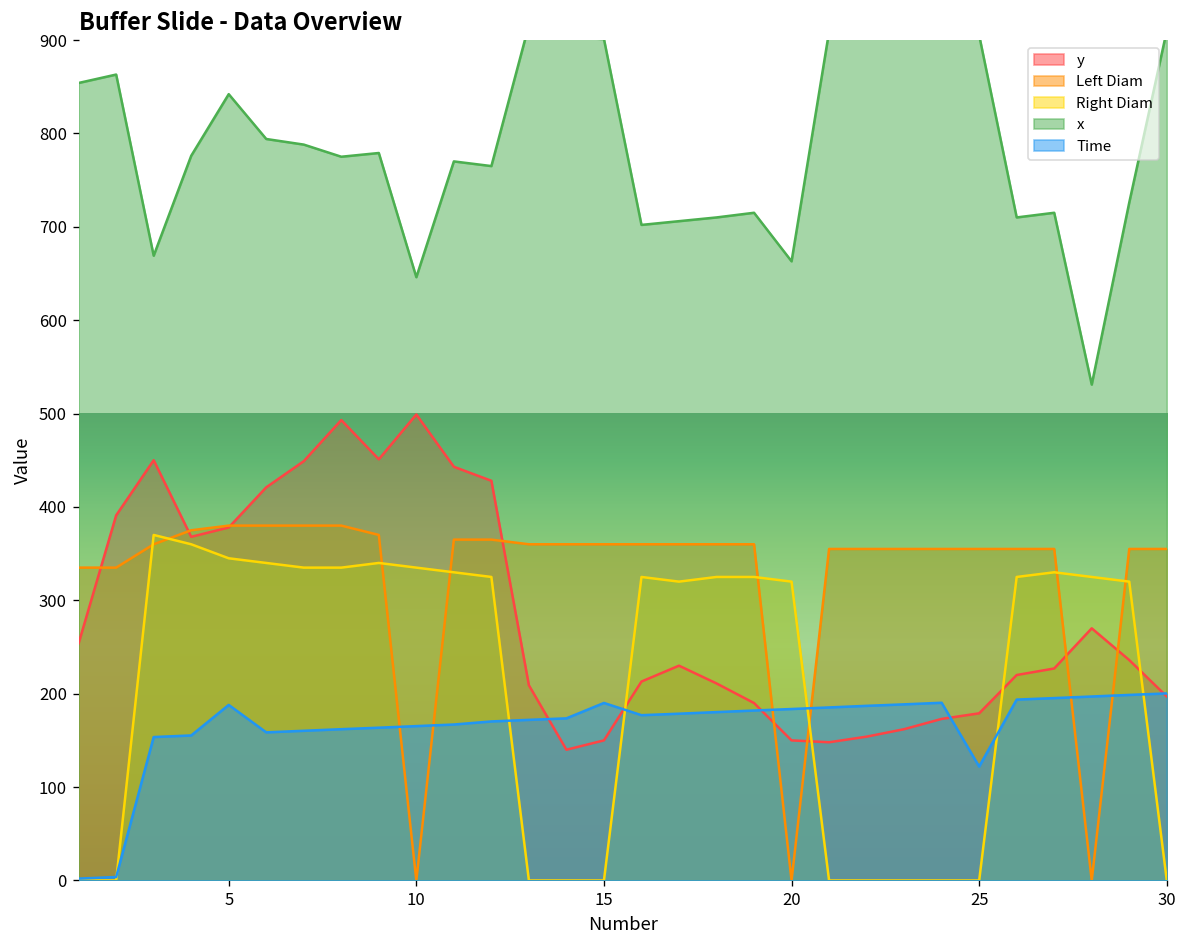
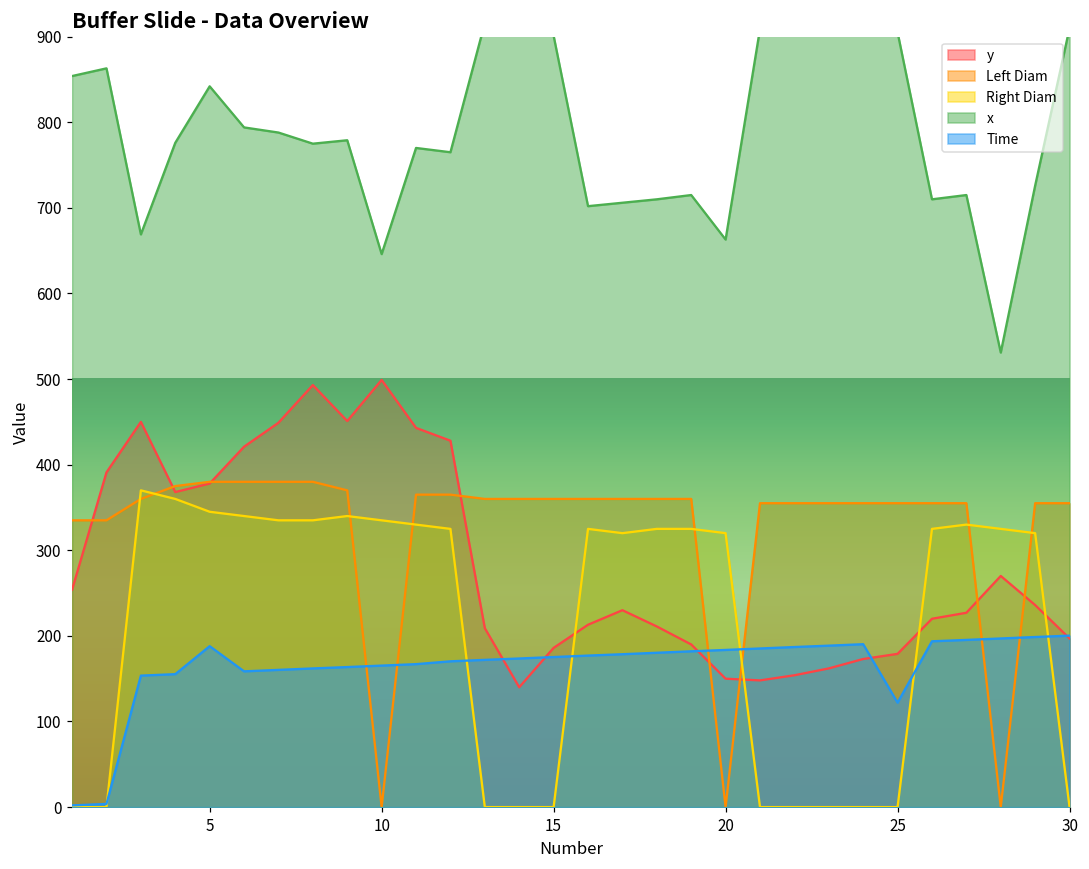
  {
    "y": {
      "10": 500,
-     "15": 150,
+     "15": 190,
      "20": 150,
      "25": 180,
      "30": 200
    },
    "x": {
      "5": 840,
      "10": 650,
      "15": 900,
      "20": 660
    },
    "Time": {
      "5": 190,
      "10": 170,
-     "15": 190,
+     "15": 180,
      "20": 180,
      "25": 120,
      "30": 200
    }
  }
